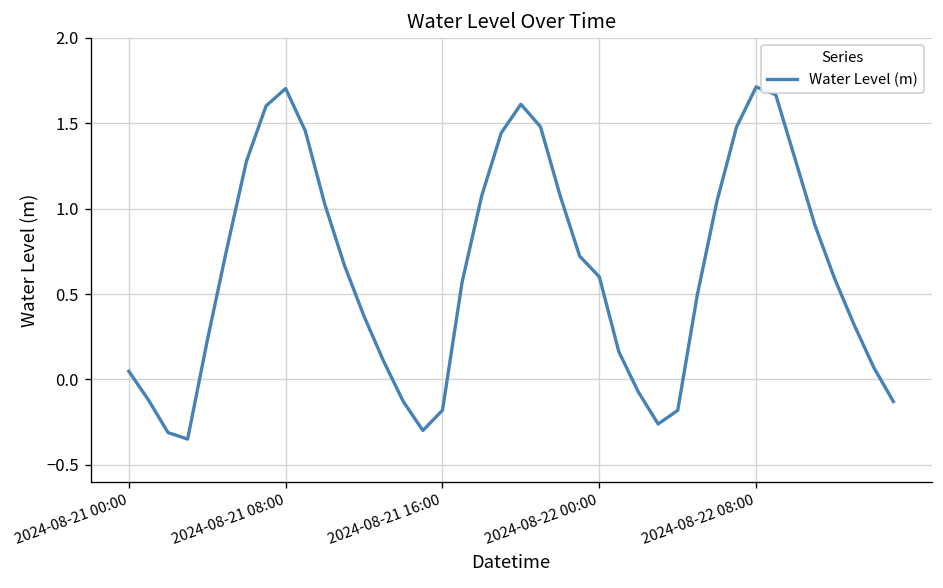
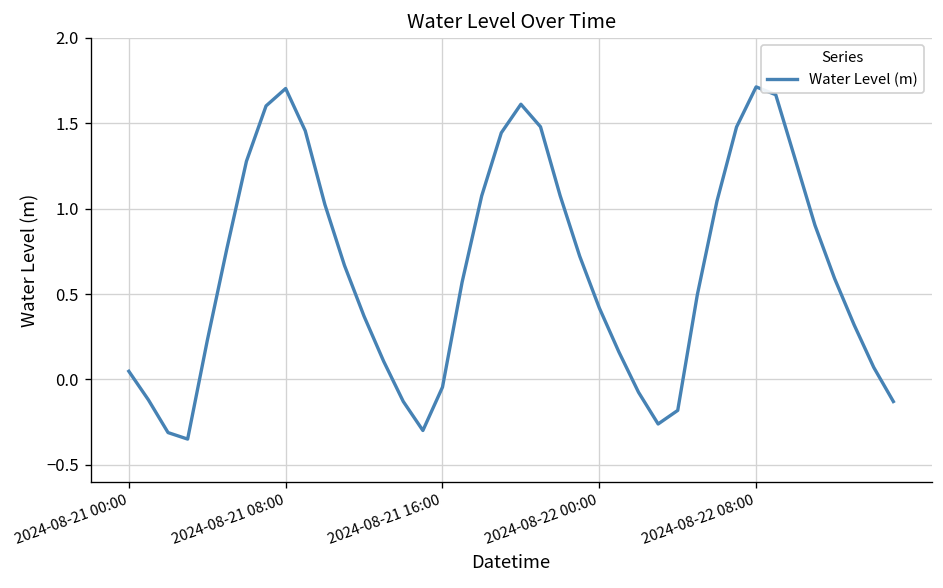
  {
    "2024-08-21 00:00": 0.05,
    "2024-08-21 08:00": 1.70,
-   "2024-08-21 16:00": -0.18,
-   "2024-08-22 00:00": 0.60,
+   "2024-08-21 16:00": -0.04,
+   "2024-08-22 00:00": 0.42,
    "2024-08-22 08:00": 1.71
  }
